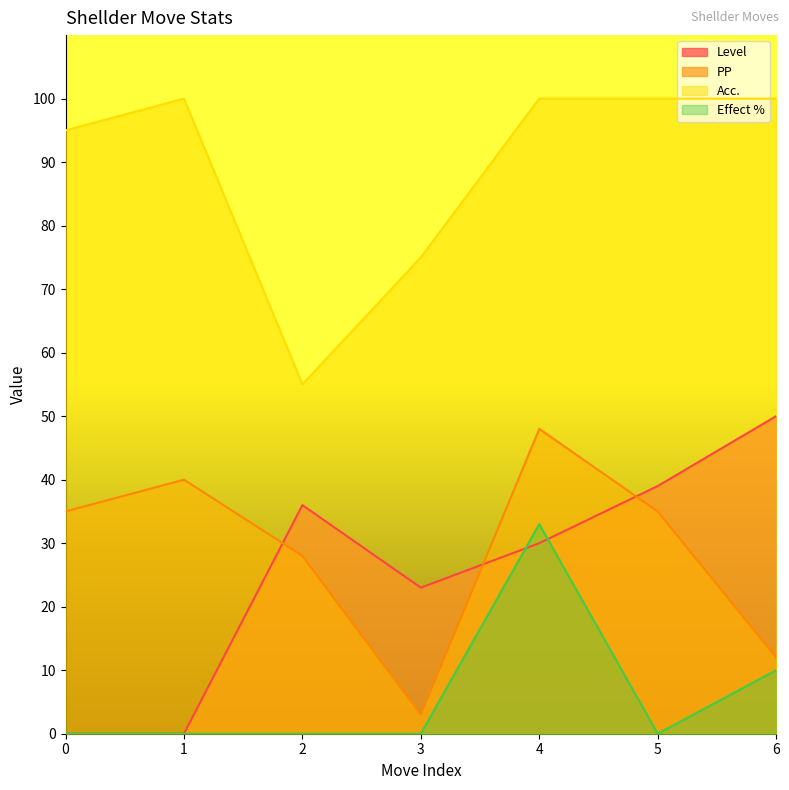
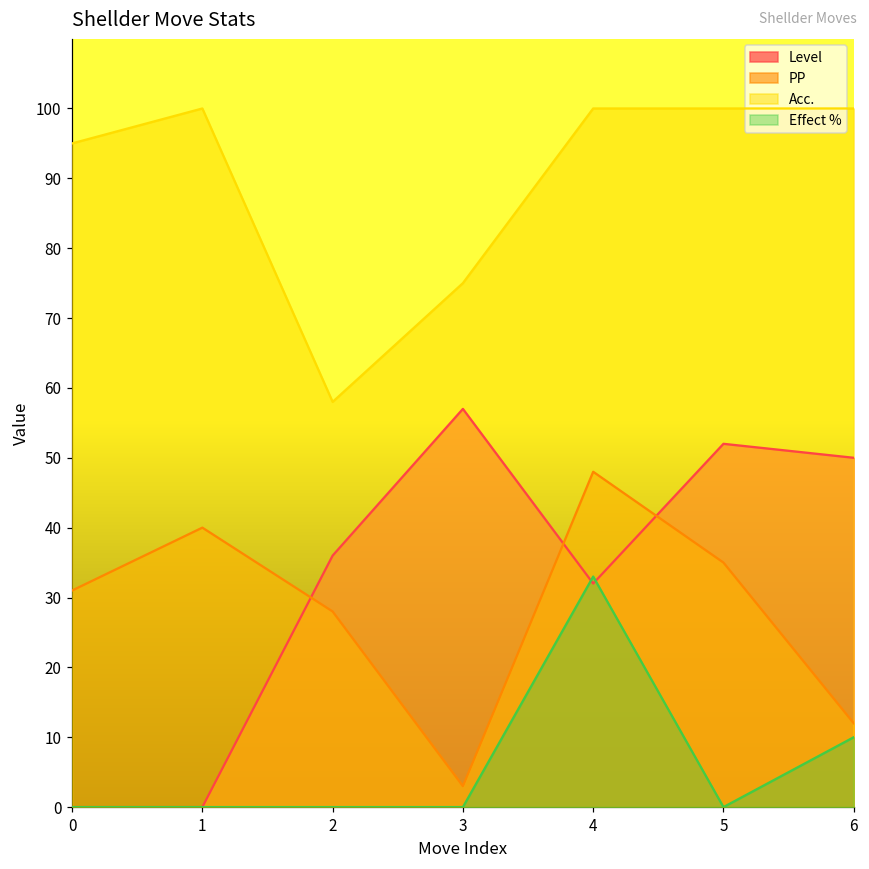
  {
    "Level": {
      "2": 36,
-     "3": 23,
-     "4": 30,
-     "5": 39,
+     "3": 57,
+     "4": 32,
+     "5": 52,
      "6": 50
    },
    "PP": {
-     "0": 35,
+     "0": 31,
      "1": 40,
      "2": 28,
      "3": 3,
      "4": 48,
      "5": 35,
      "6": 12
    },
    "Acc.": {
      "0": 95,
      "1": 100,
-     "2": 55,
+     "2": 58,
      "3": 75,
      "4": 100,
      "5": 100,
      "6": 100
    },
    "Effect %": {
      "2": 0,
      "3": 0,
      "4": 33,
      "5": 0,
      "6": 10
    }
  }
